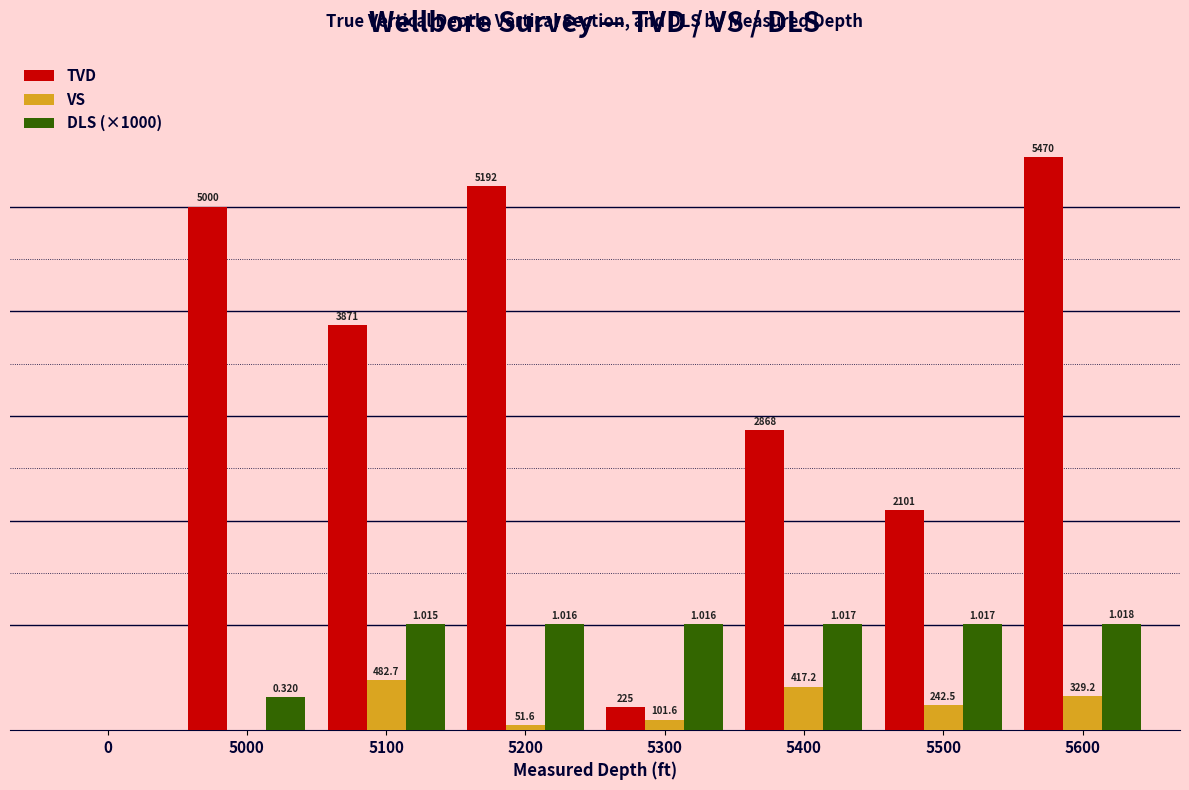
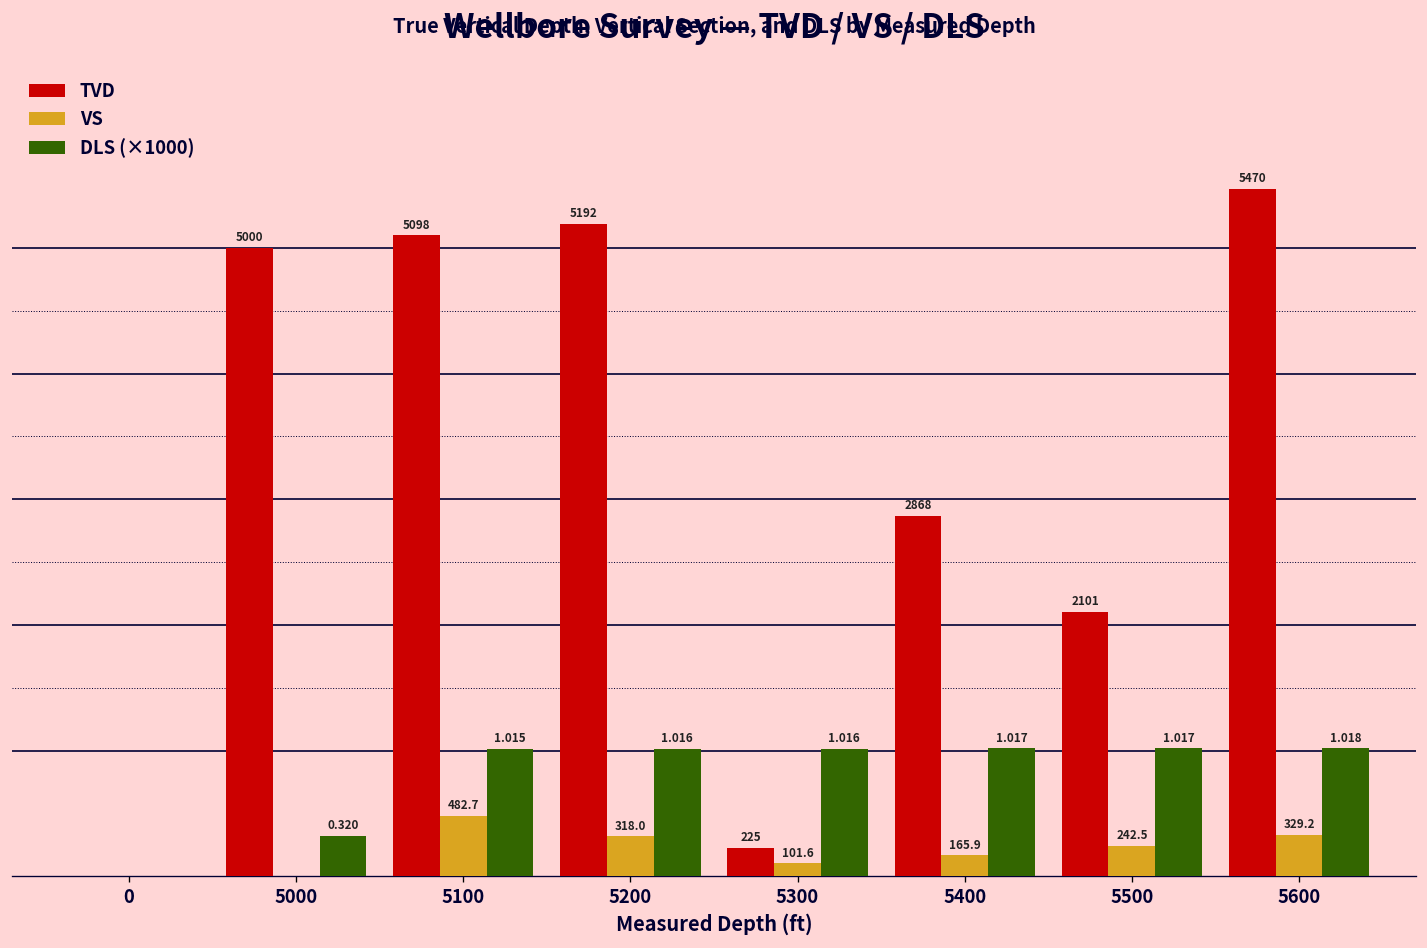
  {
    "TVD": {
      "5000": 5000,
-     "5100": 3871,
+     "5100": 5098,
      "5200": 5192,
      "5300": 225,
      "5400": 2868,
      "5500": 2101,
      "5600": 5470
    },
    "VS": {
      "5100": 482.7,
-     "5200": 51.6,
+     "5200": 318.0,
      "5300": 101.6,
-     "5400": 417.2,
+     "5400": 165.9,
      "5500": 242.5,
      "5600": 329.2
    }
  }
